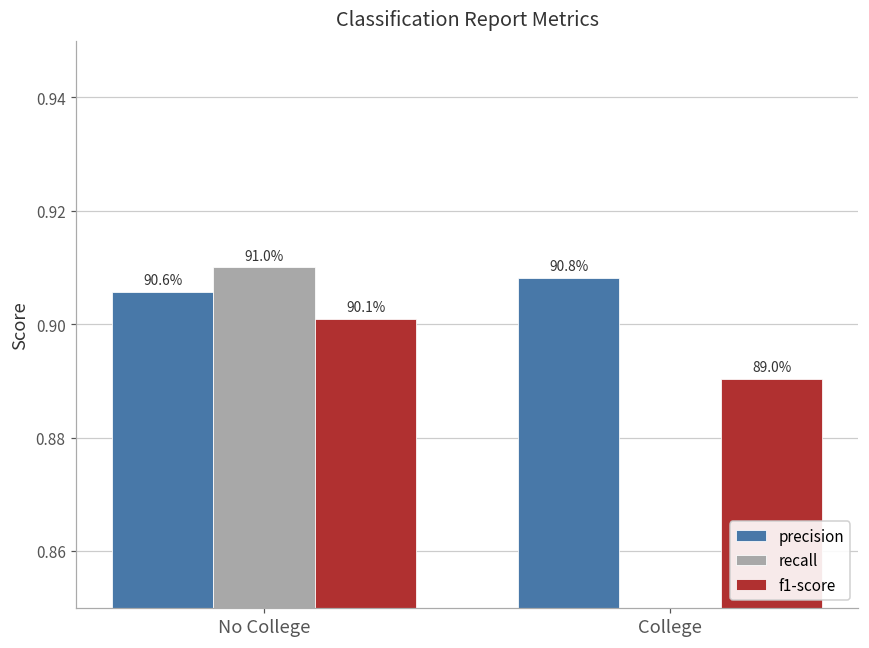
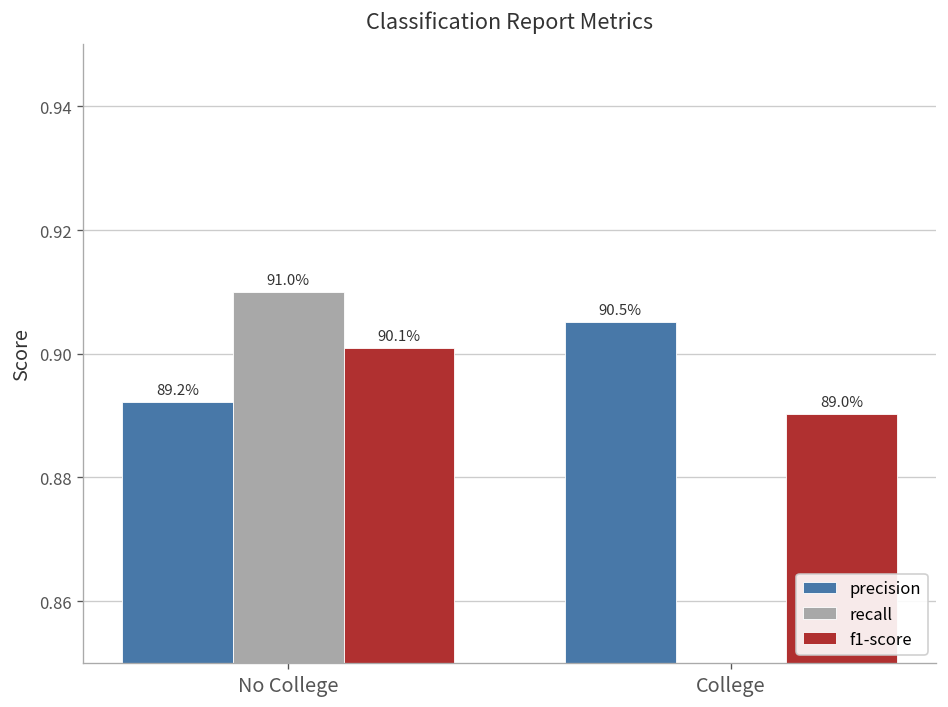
  {
    "precision": {
-     "No College": "90.6%",
-     "College": "90.8%"
+     "No College": "89.2%",
+     "College": "90.5%"
    },
    "recall": {
      "No College": "91.0%"
    },
    "f1-score": {
      "No College": "90.1%",
      "College": "89.0%"
    }
  }
